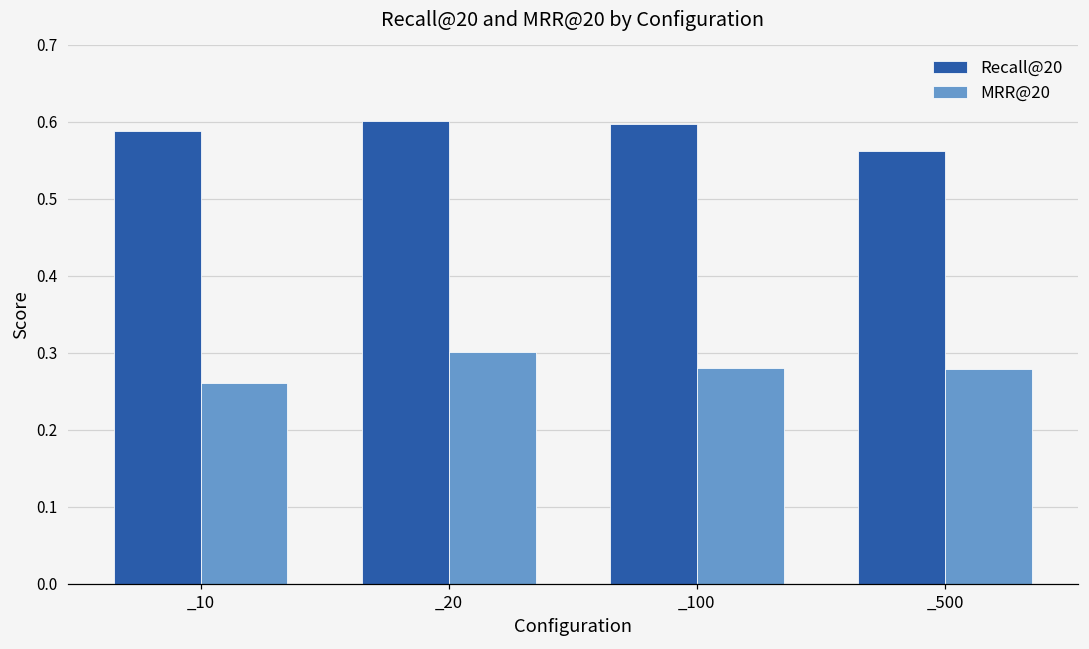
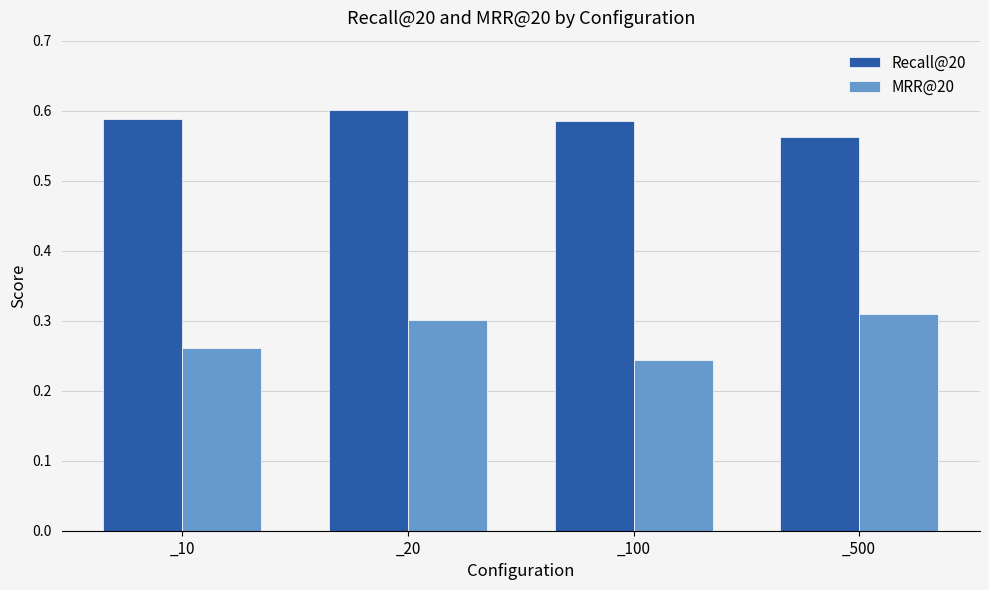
  {
    "Recall@20": {
      "_10": 0.59,
      "_20": 0.60,
-     "_100": 0.60,
+     "_100": 0.58,
      "_500": 0.56
    },
    "MRR@20": {
      "_10": 0.26,
      "_20": 0.30,
-     "_100": 0.28,
-     "_500": 0.28
+     "_100": 0.24,
+     "_500": 0.31
    }
  }
